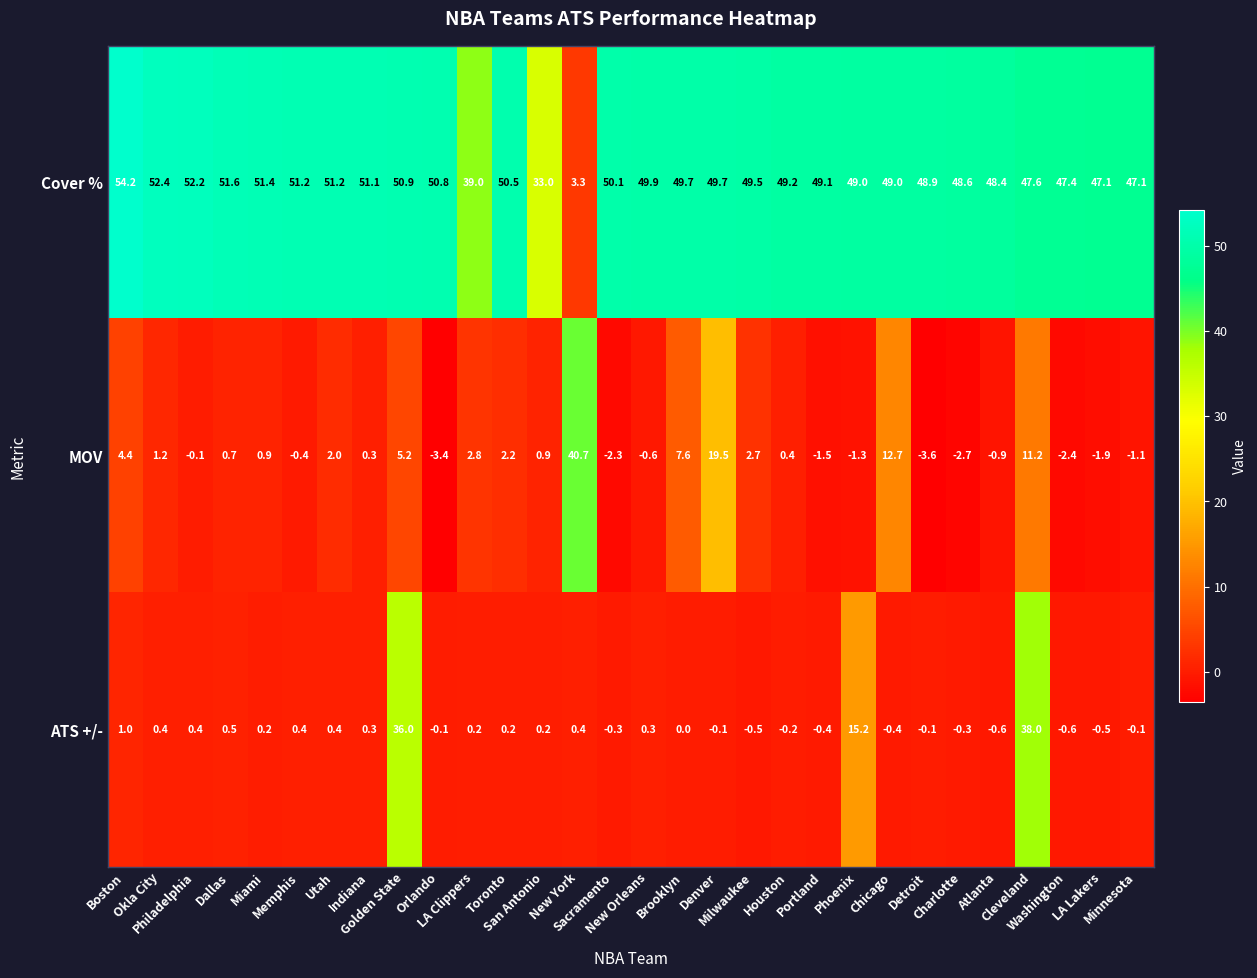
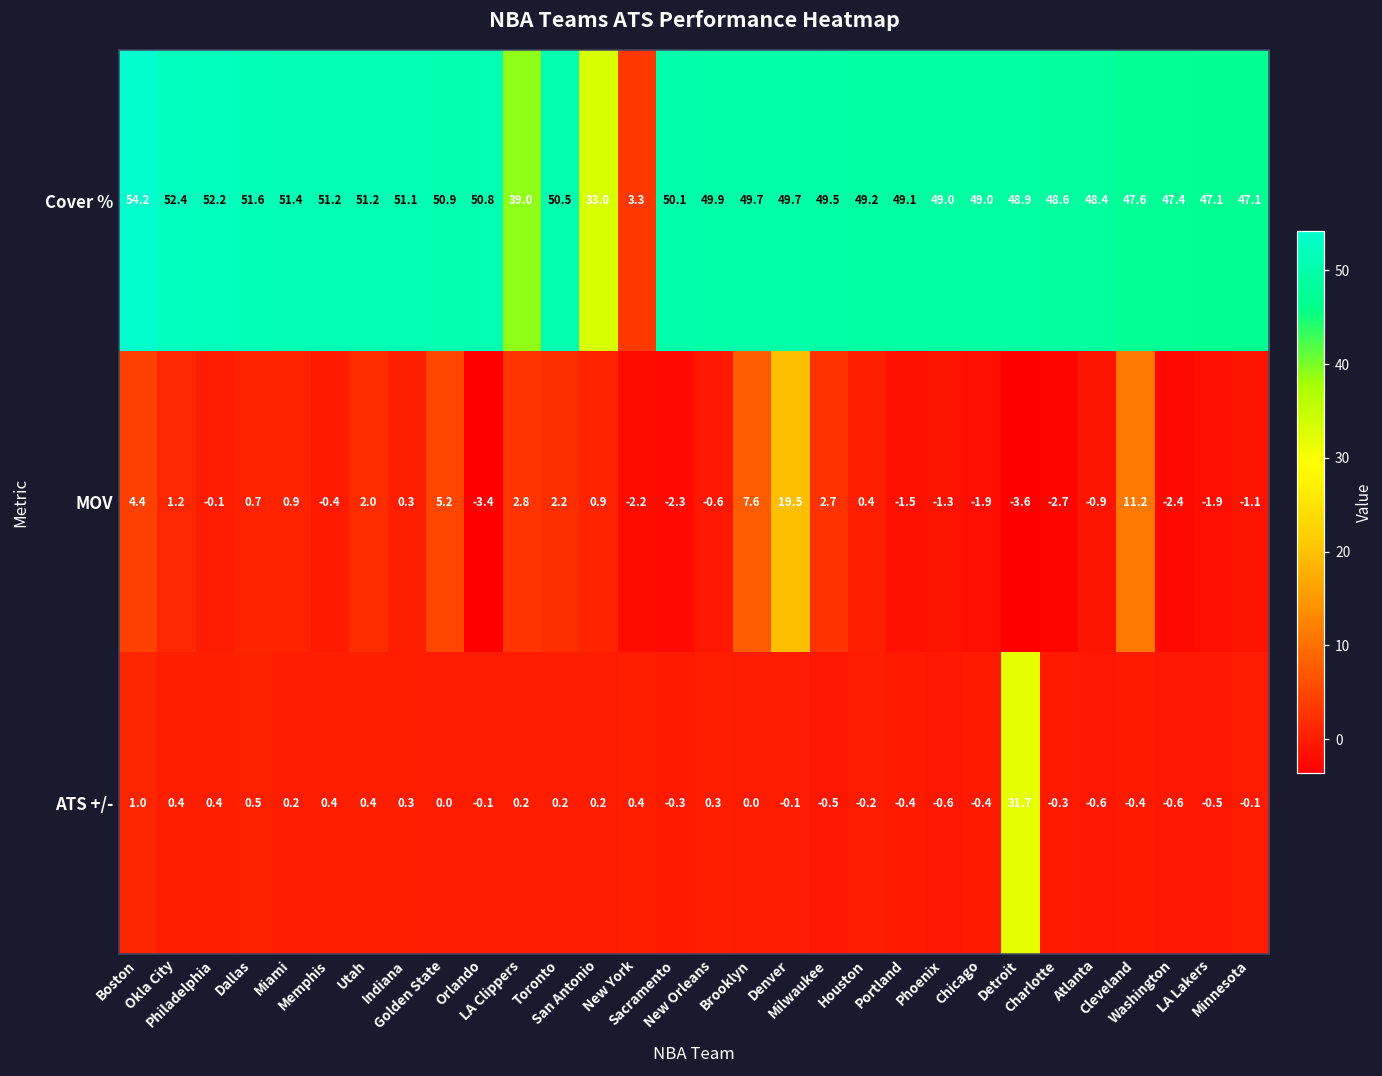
  {
    "Cover %": {
      "Boston": 54.2,
      "Okla City": 52.4,
      "Philadelphia": 52.2,
      "Dallas": 51.6,
      "Miami": 51.4,
      "Memphis": 51.2,
      "Utah": 51.2,
      "Indiana": 51.1,
      "Golden State": 50.9,
      "Orlando": 50.8,
      "LA Clippers": 39.0,
      "Toronto": 50.5,
      "San Antonio": 33.0,
      "New York": 3.3,
      "Sacramento": 50.1,
      "New Orleans": 49.9,
      "Brooklyn": 49.7,
      "Denver": 49.7,
      "Milwaukee": 49.5,
      "Houston": 49.2,
      "Portland": 49.1,
      "Phoenix": 49.0,
      "Chicago": 49.0,
      "Detroit": 48.9,
      "Charlotte": 48.6,
      "Atlanta": 48.4,
      "Cleveland": 47.6,
      "Washington": 47.4,
      "LA Lakers": 47.1,
      "Minnesota": 47.1
    },
    "MOV": {
      "Boston": 4.4,
      "Okla City": 1.2,
      "Philadelphia": -0.1,
      "Dallas": 0.7,
      "Miami": 0.9,
      "Memphis": -0.4,
      "Utah": 2.0,
      "Indiana": 0.3,
      "Golden State": 5.2,
      "Orlando": -3.4,
      "LA Clippers": 2.8,
      "Toronto": 2.2,
      "San Antonio": 0.9,
-     "New York": 40.7,
+     "New York": -2.2,
      "Sacramento": -2.3,
      "New Orleans": -0.6,
      "Brooklyn": 7.6,
      "Denver": 19.5,
      "Milwaukee": 2.7,
      "Houston": 0.4,
      "Portland": -1.5,
      "Phoenix": -1.3,
-     "Chicago": 12.7,
+     "Chicago": -1.9,
      "Detroit": -3.6,
      "Charlotte": -2.7,
      "Atlanta": -0.9,
      "Cleveland": 11.2,
      "Washington": -2.4,
      "LA Lakers": -1.9,
      "Minnesota": -1.1
    },
    "ATS +/-": {
      "Boston": 1.0,
      "Okla City": 0.4,
      "Philadelphia": 0.4,
      "Dallas": 0.5,
      "Miami": 0.2,
      "Memphis": 0.4,
      "Utah": 0.4,
      "Indiana": 0.3,
-     "Golden State": 36.0,
+     "Golden State": 0.0,
      "Orlando": -0.1,
      "LA Clippers": 0.2,
      "Toronto": 0.2,
      "San Antonio": 0.2,
      "New York": 0.4,
      "Sacramento": -0.3,
      "New Orleans": 0.3,
      "Brooklyn": 0.0,
      "Denver": -0.1,
      "Milwaukee": -0.5,
      "Houston": -0.2,
      "Portland": -0.4,
-     "Phoenix": 15.2,
+     "Phoenix": -0.6,
      "Chicago": -0.4,
-     "Detroit": -0.1,
+     "Detroit": 31.7,
      "Charlotte": -0.3,
      "Atlanta": -0.6,
-     "Cleveland": 38.0,
+     "Cleveland": -0.4,
      "Washington": -0.6,
      "LA Lakers": -0.5,
      "Minnesota": -0.1
    }
  }
